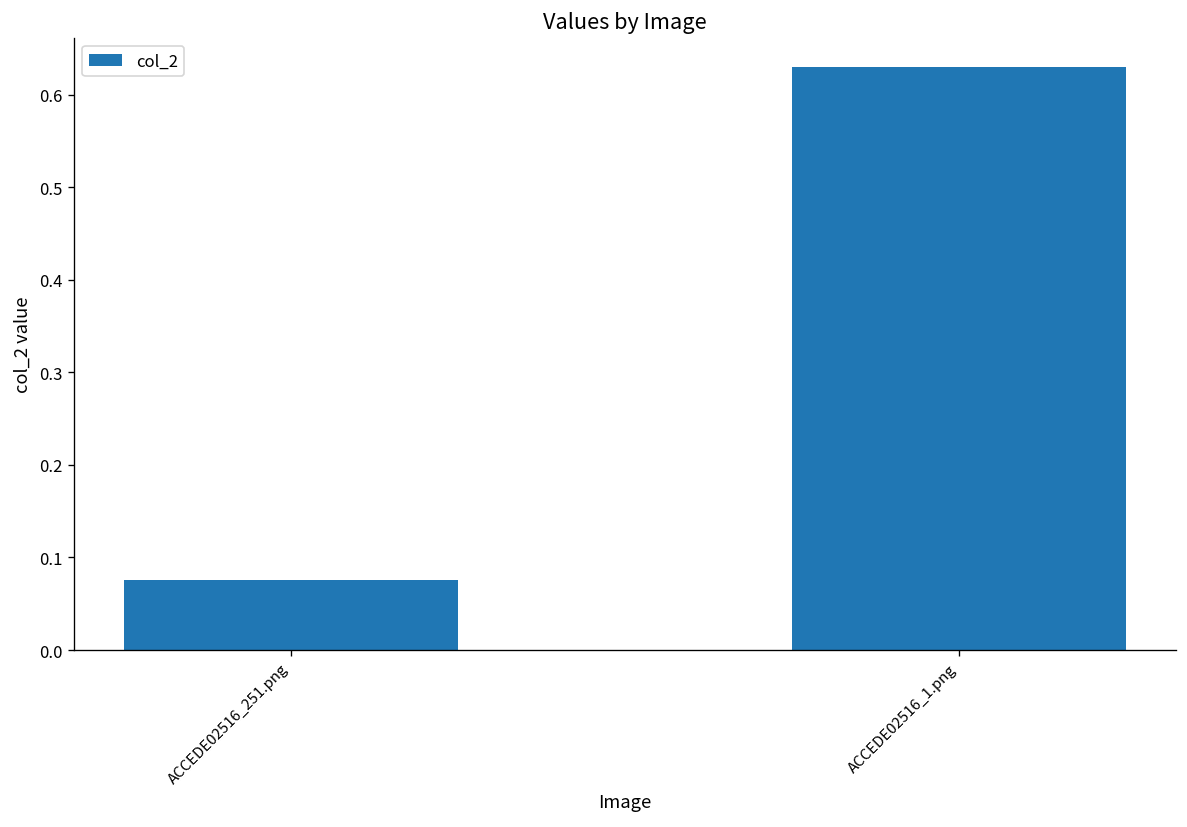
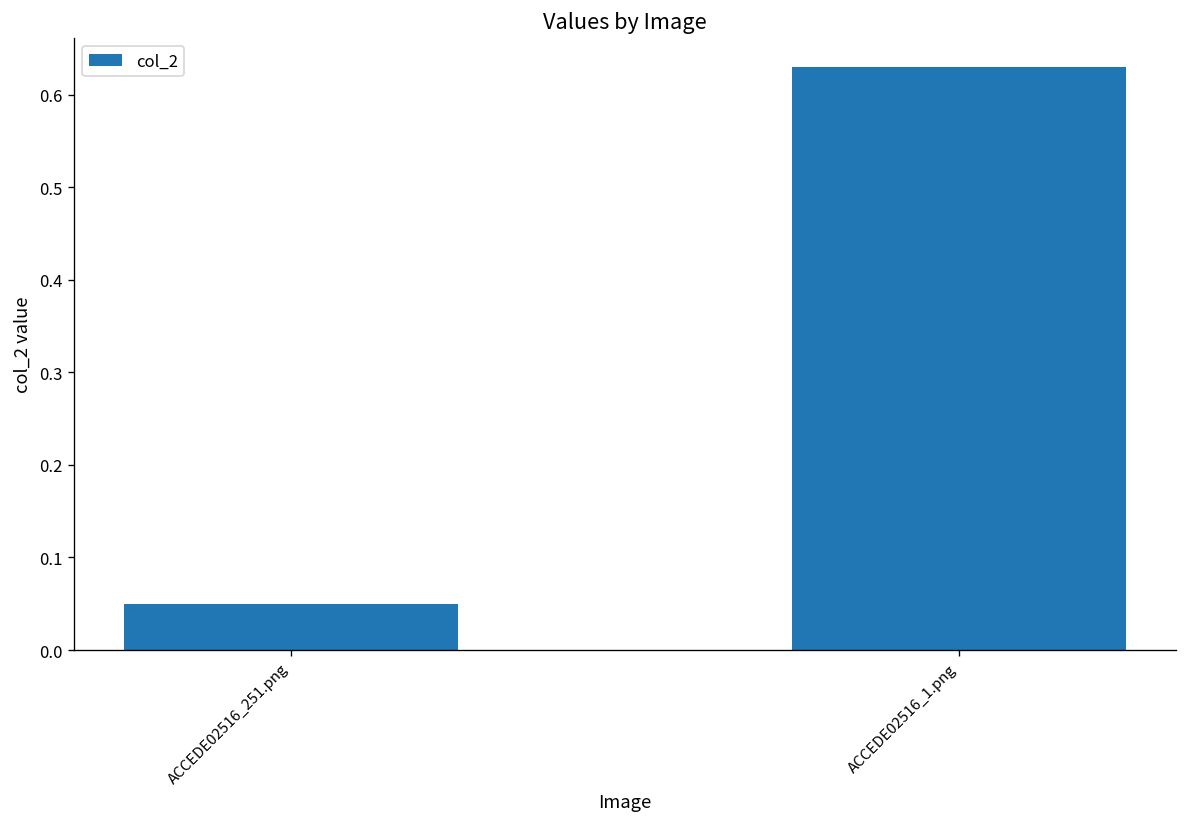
  {
-   "ACCEDE02516_251.png": 0.08,
+   "ACCEDE02516_251.png": 0.05,
    "ACCEDE02516_1.png": 0.63
  }
